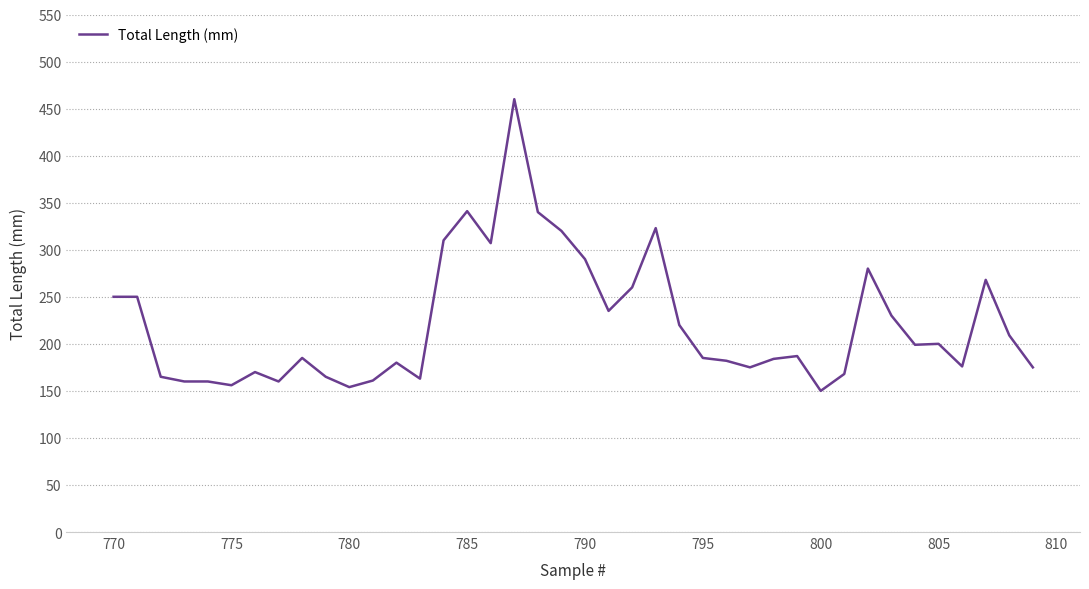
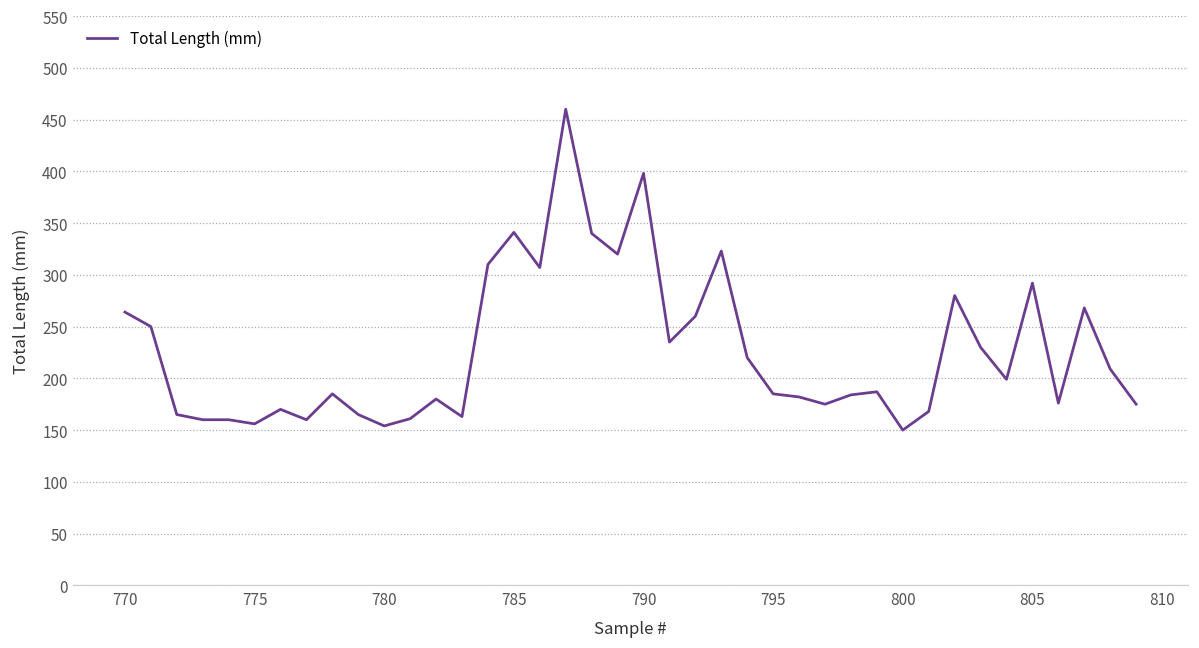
  {
-   "770": 250,
+   "770": 260,
    "775": 160,
    "780": 150,
    "785": 340,
-   "790": 290,
+   "790": 400,
    "795": 190,
    "800": 150,
-   "805": 200
+   "805": 290
  }
